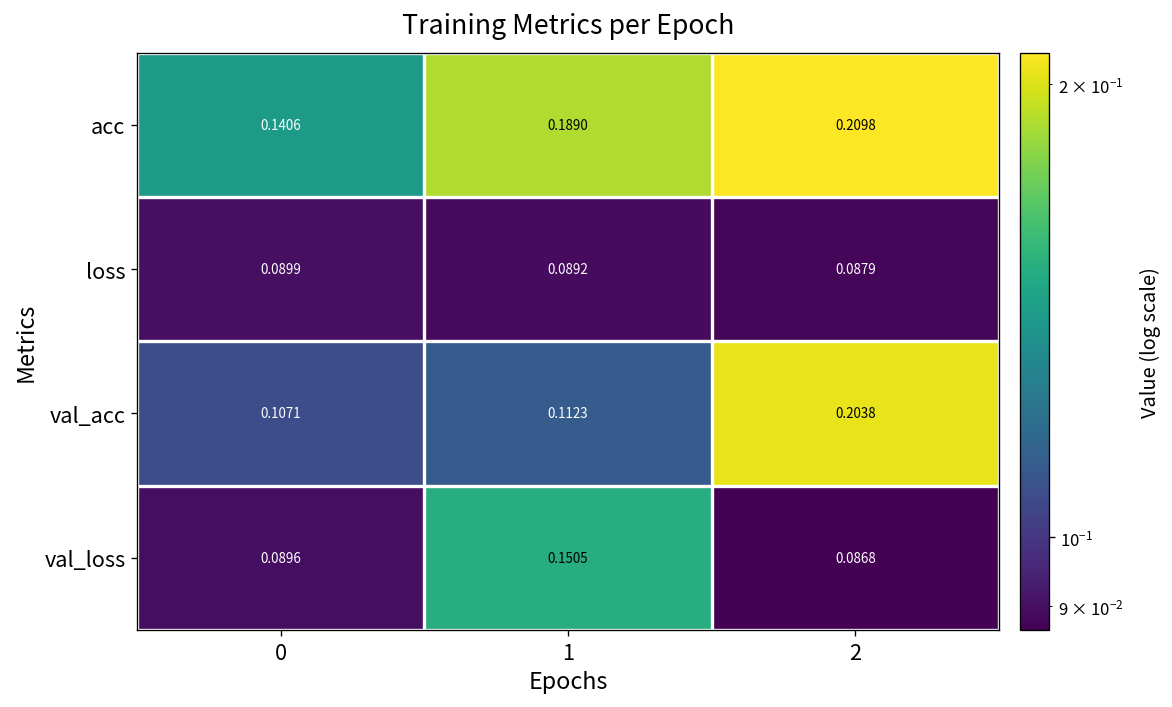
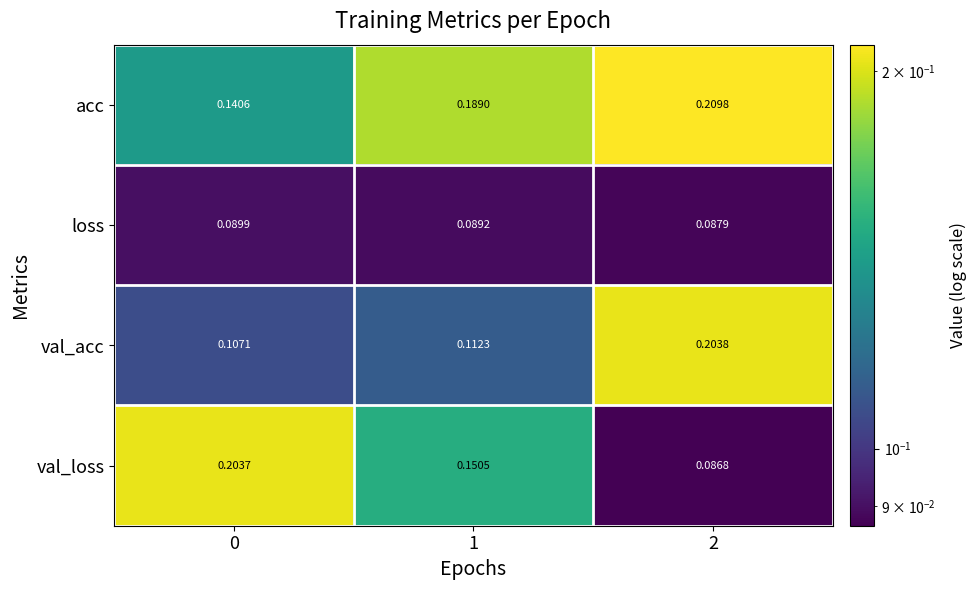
  {
    "acc": {
      "0": 0.1406,
      "1": 0.1890,
      "2": 0.2098
    },
    "loss": {
      "0": 0.0899,
      "1": 0.0892,
      "2": 0.0879
    },
    "val_acc": {
      "0": 0.1071,
      "1": 0.1123,
      "2": 0.2038
    },
    "val_loss": {
-     "0": 0.0896,
+     "0": 0.2037,
      "1": 0.1505,
      "2": 0.0868
    }
  }
